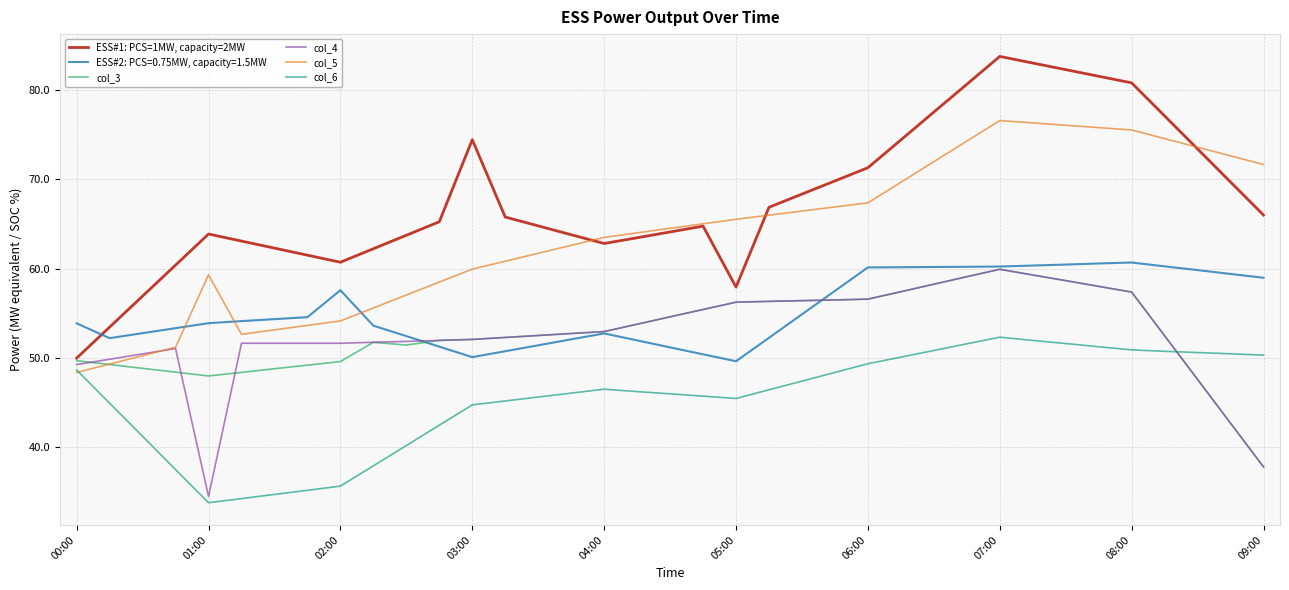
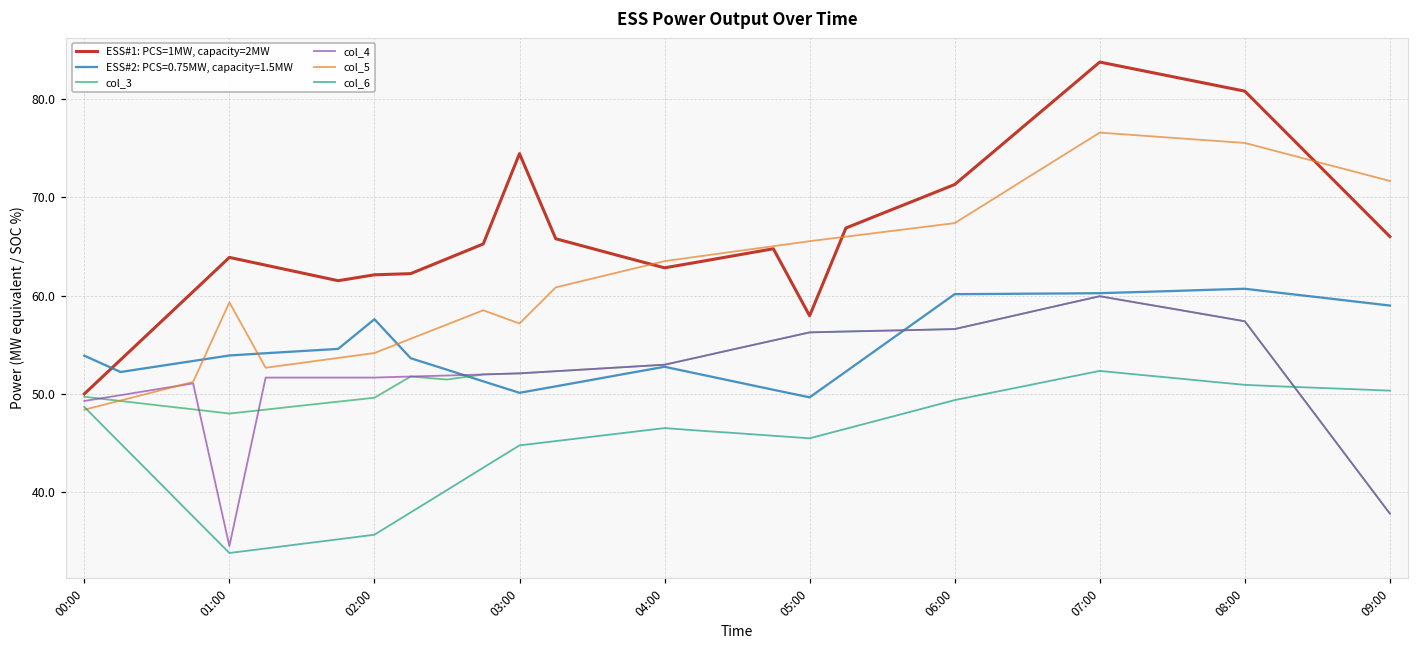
  {
    "ESS#1: PCS=1MW, capacity=2MW": {
      "00:00": 50,
      "01:00": 64,
-     "02:00": 61,
+     "02:00": 62,
      "03:00": 74,
      "04:00": 63,
      "05:00": 58,
      "06:00": 71,
      "07:00": 84,
      "08:00": 81,
      "09:00": 66
    },
    "ESS#2: PCS=0.75MW, capacity=1.5MW": {
      "00:00": 54,
      "01:00": 54,
      "02:00": 58,
      "03:00": 50,
      "05:00": 50,
      "06:00": 60,
      "07:00": 60,
      "08:00": 61,
      "09:00": 59
    },
    "col_4": {
      "00:00": 49,
      "01:00": 35,
      "02:00": 52
    },
    "col_5": {
      "01:00": 59,
      "02:00": 54,
-     "03:00": 60,
+     "03:00": 57,
      "04:00": 64,
      "05:00": 66,
      "06:00": 67,
      "07:00": 77,
      "08:00": 76,
      "09:00": 72
    }
  }
